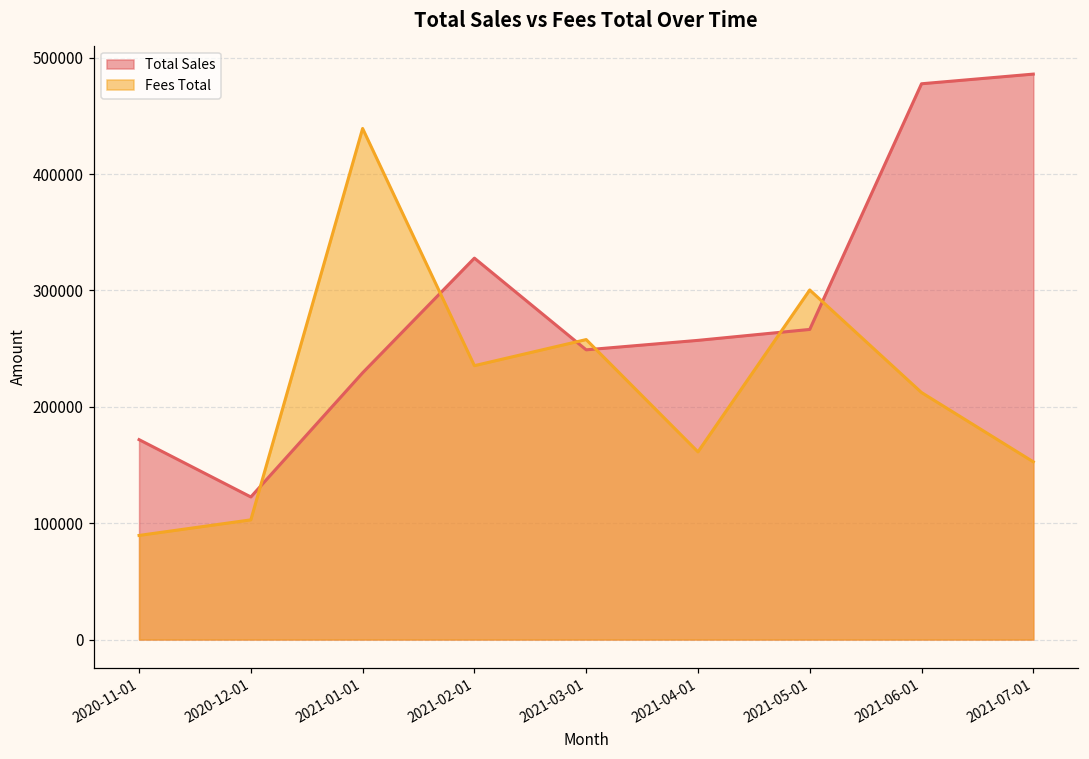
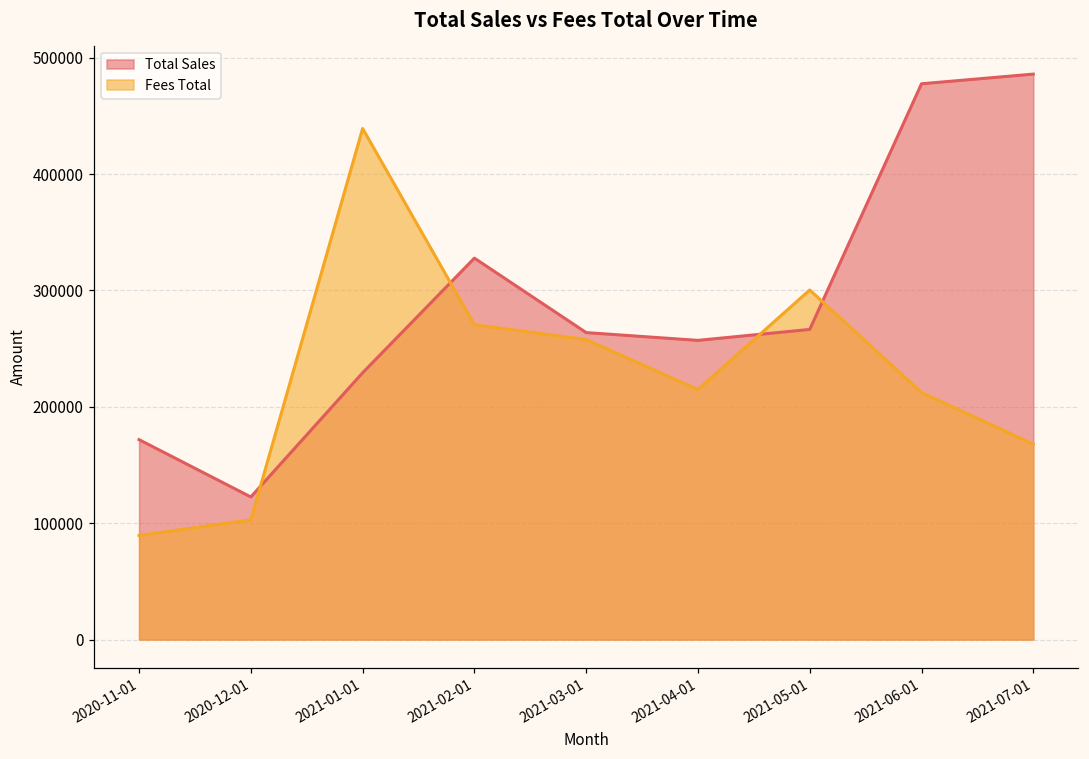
  {
    "Total Sales": {
      "2020-11-01": 172000,
      "2020-12-01": 123000,
      "2021-01-01": 229000,
      "2021-02-01": 328000,
-     "2021-03-01": 249000,
+     "2021-03-01": 264000,
      "2021-04-01": 257000,
      "2021-05-01": 266000,
      "2021-06-01": 478000,
      "2021-07-01": 486000
    },
    "Fees Total": {
      "2020-11-01": 89000,
      "2020-12-01": 103000,
      "2021-01-01": 439000,
-     "2021-02-01": 235000,
+     "2021-02-01": 270000,
      "2021-03-01": 258000,
-     "2021-04-01": 161000,
+     "2021-04-01": 215000,
      "2021-05-01": 300000,
      "2021-06-01": 212000,
-     "2021-07-01": 153000
+     "2021-07-01": 168000
    }
  }
